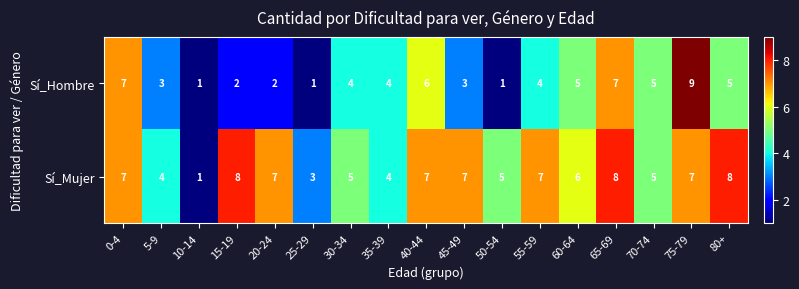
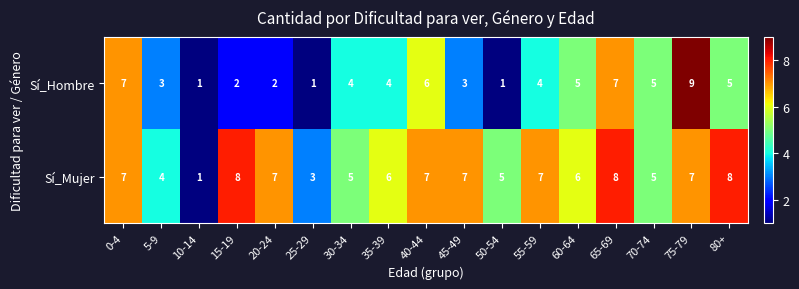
  {
    "Sí_Hombre": {
      "0-4": 7,
      "5-9": 3,
      "10-14": 1,
      "15-19": 2,
      "20-24": 2,
      "25-29": 1,
      "30-34": 4,
      "35-39": 4,
      "40-44": 6,
      "45-49": 3,
      "50-54": 1,
      "55-59": 4,
      "60-64": 5,
      "65-69": 7,
      "70-74": 5,
      "75-79": 9,
      "80+": 5
    },
    "Sí_Mujer": {
      "0-4": 7,
      "5-9": 4,
      "10-14": 1,
      "15-19": 8,
      "20-24": 7,
      "25-29": 3,
      "30-34": 5,
-     "35-39": 4,
+     "35-39": 6,
      "40-44": 7,
      "45-49": 7,
      "50-54": 5,
      "55-59": 7,
      "60-64": 6,
      "65-69": 8,
      "70-74": 5,
      "75-79": 7,
      "80+": 8
    }
  }
